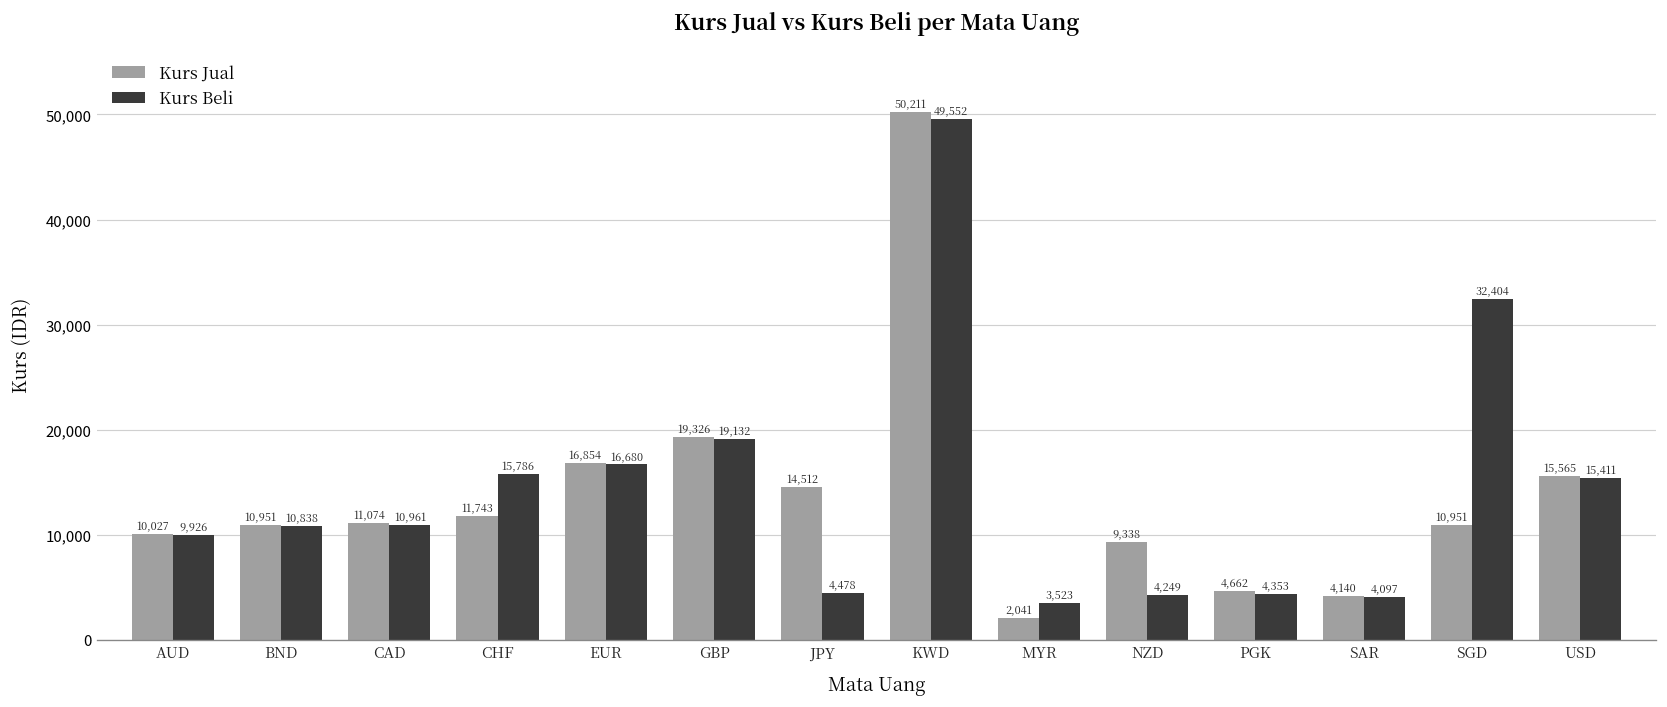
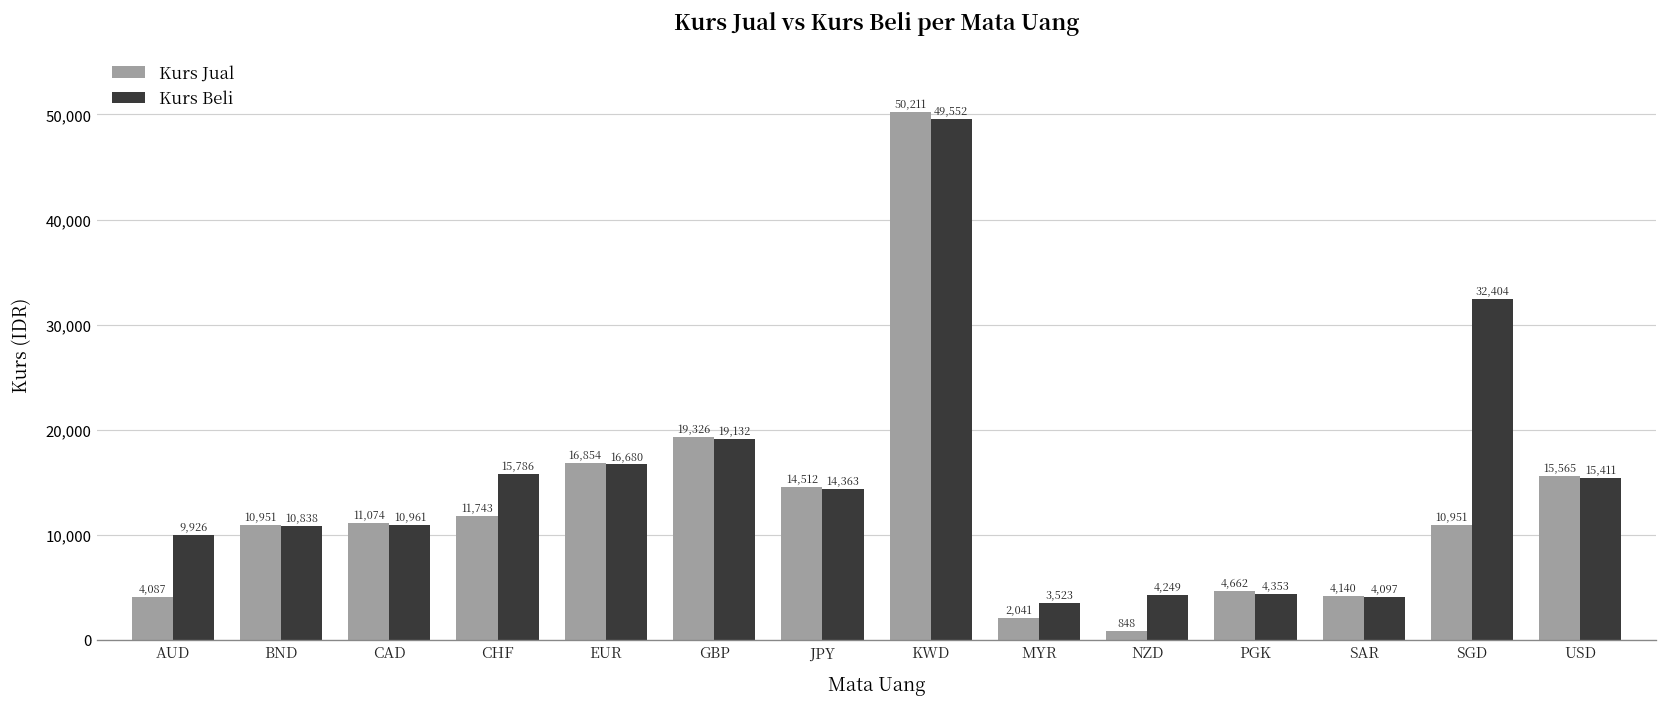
  {
    "Kurs Jual": {
-     "AUD": "10,027",
+     "AUD": "4,087",
      "BND": "10,951",
      "CAD": "11,074",
      "CHF": "11,743",
      "EUR": "16,854",
      "GBP": "19,326",
      "JPY": "14,512",
      "KWD": "50,211",
      "MYR": "2,041",
-     "NZD": "9,338",
+     "NZD": "848",
      "PGK": "4,662",
      "SAR": "4,140",
      "SGD": "10,951",
      "USD": "15,565"
    },
    "Kurs Beli": {
      "AUD": "9,926",
      "BND": "10,838",
      "CAD": "10,961",
      "CHF": "15,786",
      "EUR": "16,680",
      "GBP": "19,132",
-     "JPY": "4,478",
+     "JPY": "14,363",
      "KWD": "49,552",
      "MYR": "3,523",
      "NZD": "4,249",
      "PGK": "4,353",
      "SAR": "4,097",
      "SGD": "32,404",
      "USD": "15,411"
    }
  }
